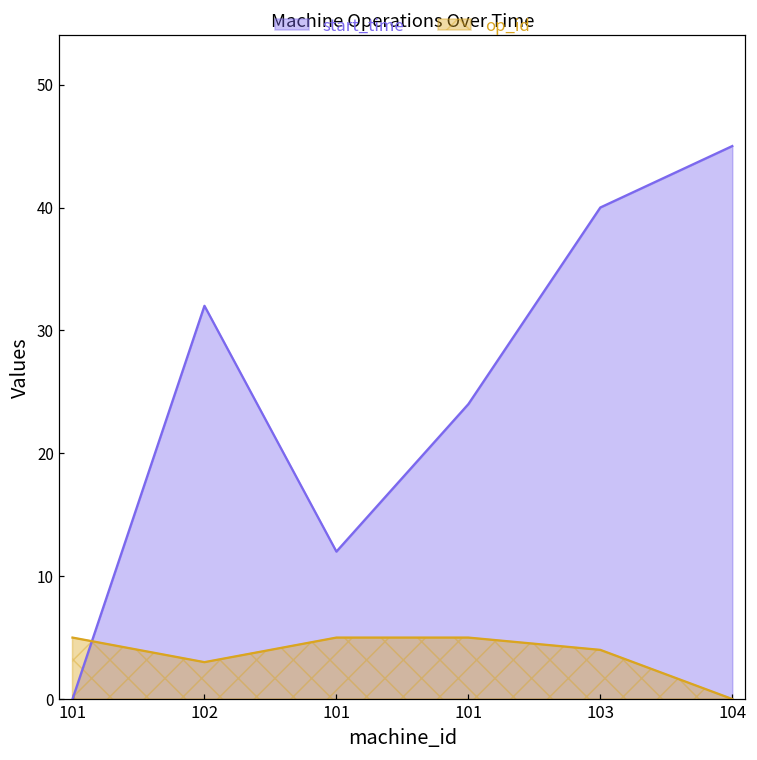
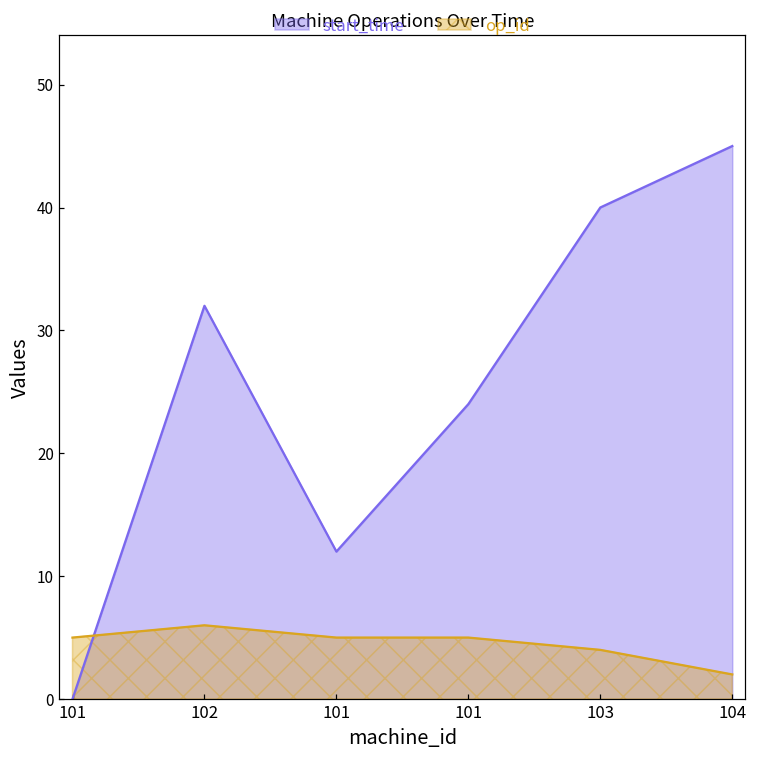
  {
    "start_time": {
      "102": 32,
      "103": 40,
      "104": 45
    },
    "op_id": {
-     "102": 3,
+     "102": 6,
      "103": 4,
-     "104": 0
+     "104": 2
    }
  }
